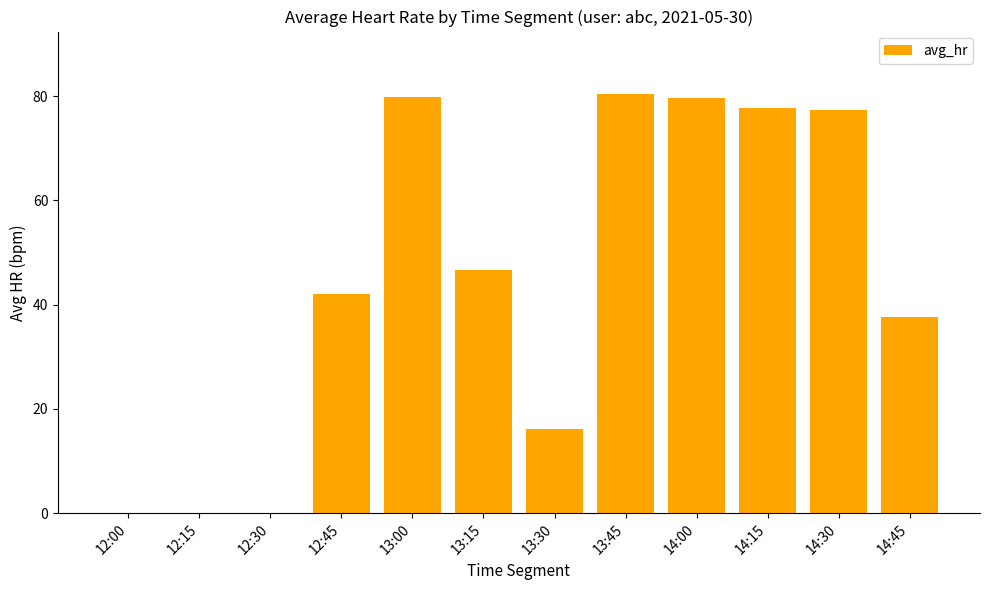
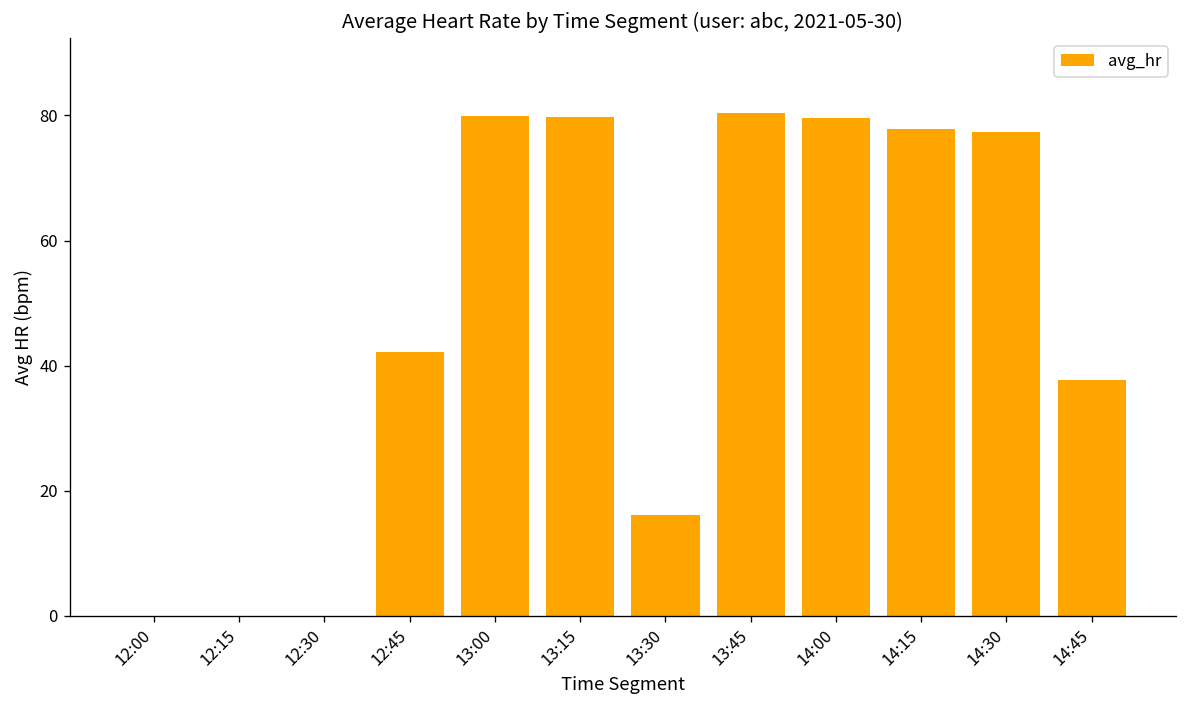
  {
    "12:00": 0,
    "12:15": 0,
    "12:30": 0,
    "12:45": 42,
    "13:00": 80,
-   "13:15": 47,
+   "13:15": 80,
    "13:30": 16,
    "13:45": 80,
    "14:00": 80,
    "14:15": 78,
    "14:30": 77,
    "14:45": 38
  }
